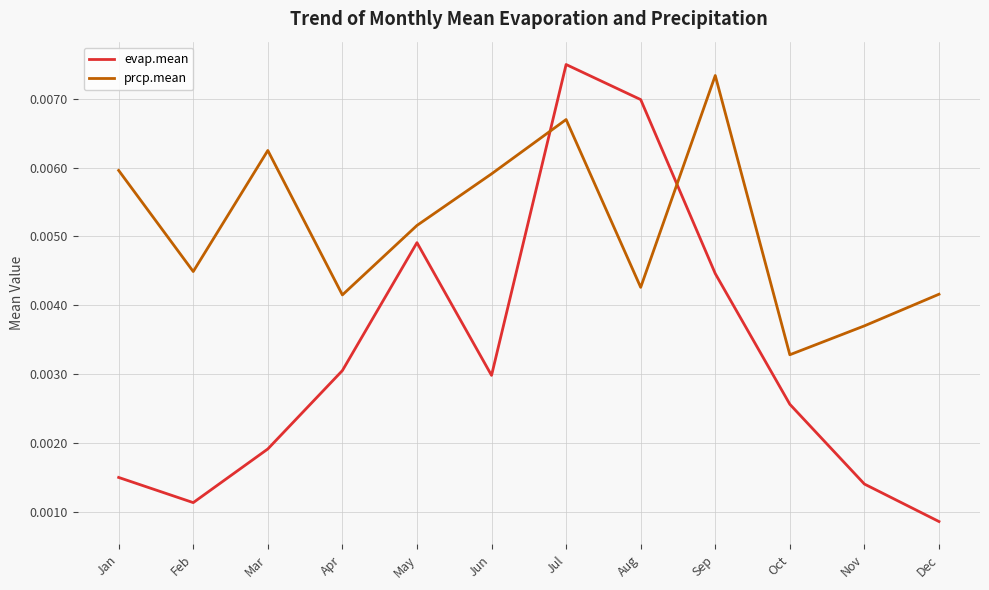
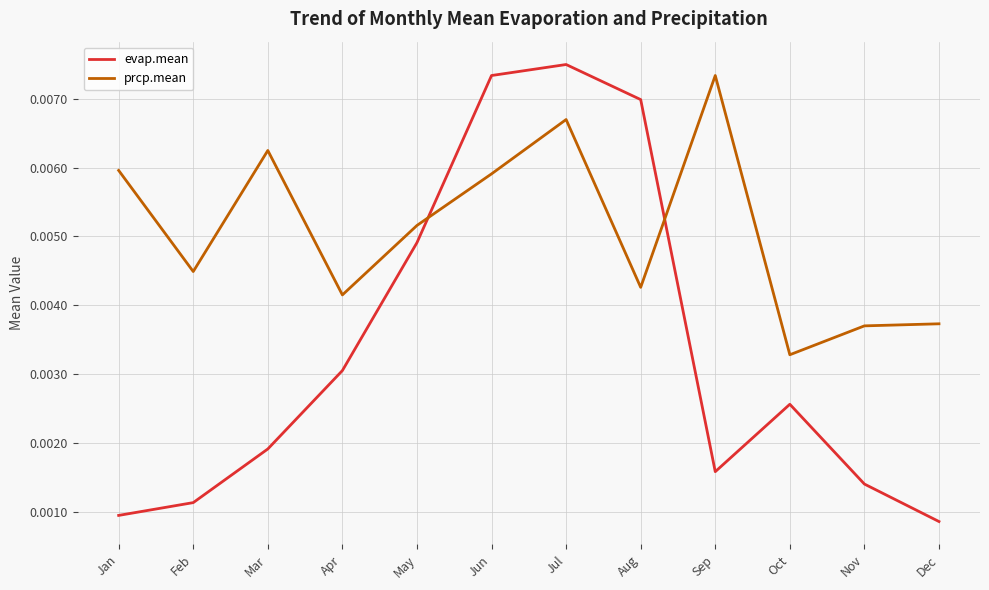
  {
    "evap.mean": {
-     "Jan": 0.0015,
+     "Jan": 0.0009,
      "Feb": 0.0011,
      "Mar": 0.0019,
      "Apr": 0.0031,
      "May": 0.0049,
-     "Jun": 0.0030,
+     "Jun": 0.0073,
      "Jul": 0.0075,
      "Aug": 0.0070,
-     "Sep": 0.0045,
+     "Sep": 0.0016,
      "Oct": 0.0026,
      "Nov": 0.0014,
      "Dec": 0.0009
    },
    "prcp.mean": {
      "Jan": 0.0060,
      "Feb": 0.0045,
      "Mar": 0.0063,
      "Apr": 0.0042,
      "May": 0.0052,
      "Jun": 0.0059,
      "Jul": 0.0067,
      "Aug": 0.0043,
      "Sep": 0.0073,
      "Oct": 0.0033,
      "Nov": 0.0037,
-     "Dec": 0.0042
+     "Dec": 0.0037
    }
  }
